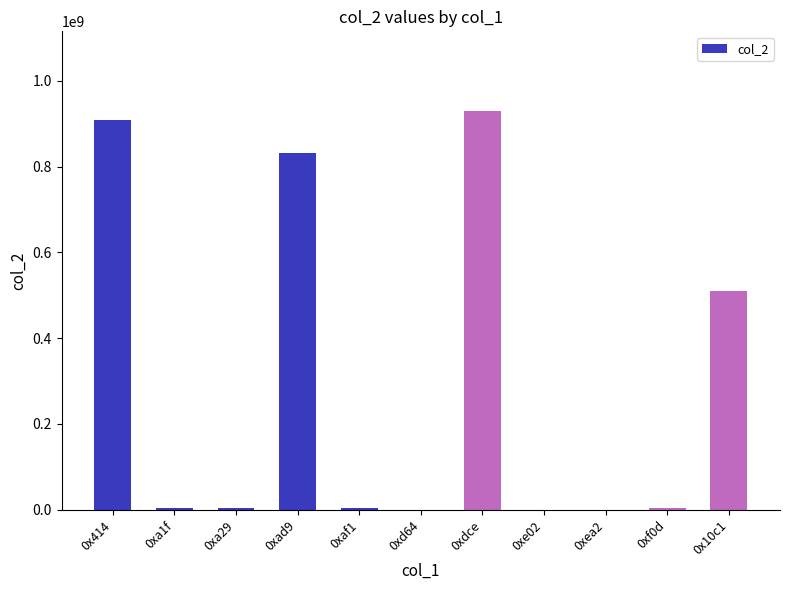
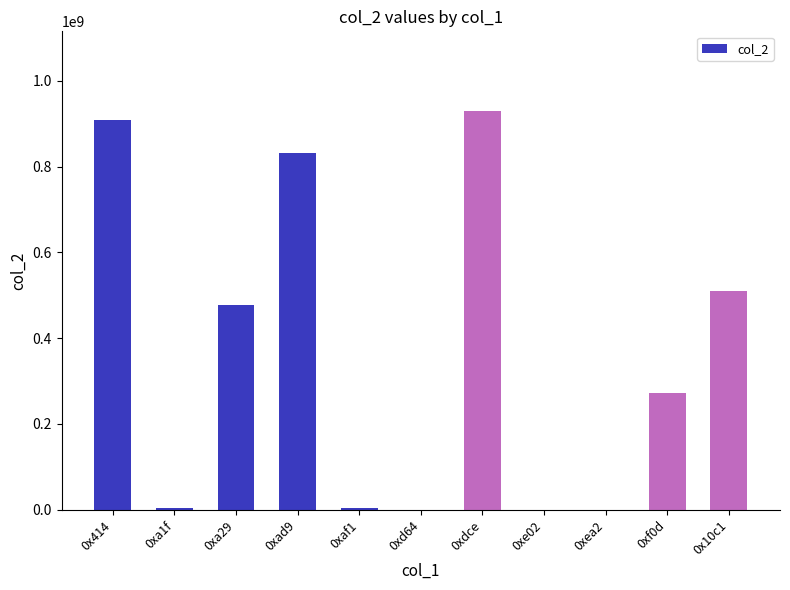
  {
    "0x414": 910000000,
-   "0xa29": 0,
+   "0xa29": 480000000,
    "0xad9": 830000000,
    "0xdce": 930000000,
-   "0xf0d": 0,
+   "0xf0d": 270000000,
    "0x10c1": 510000000
  }
